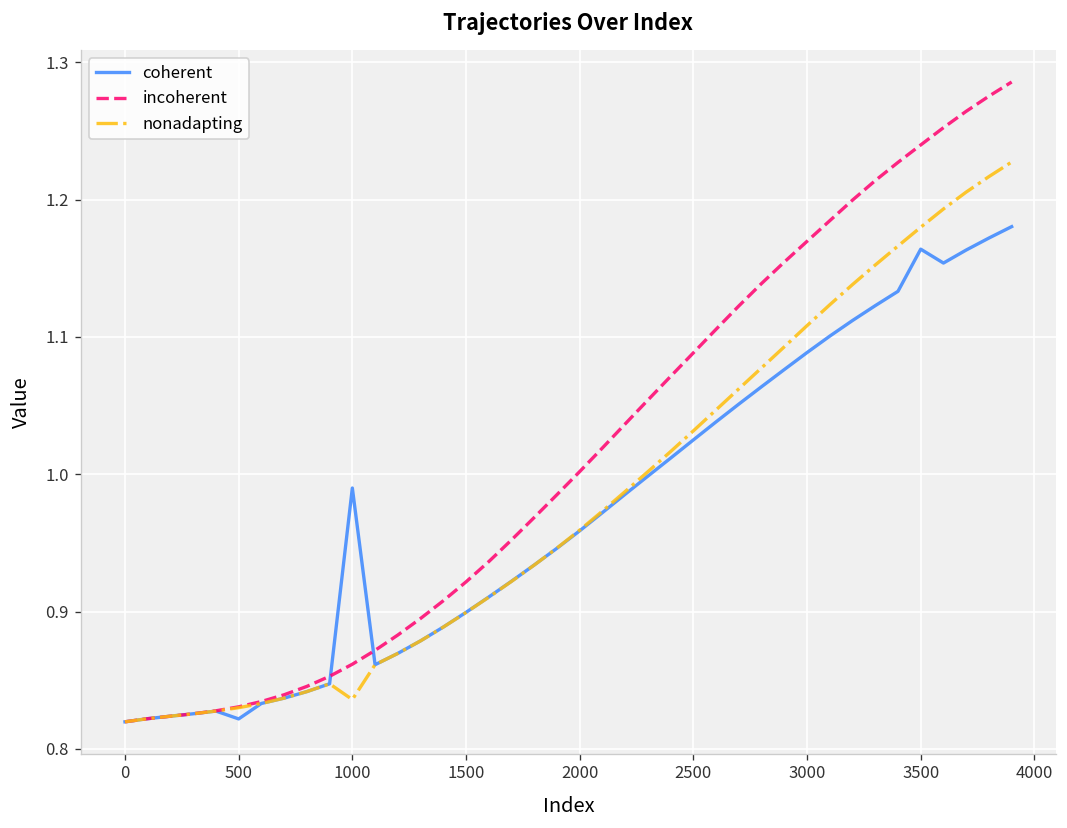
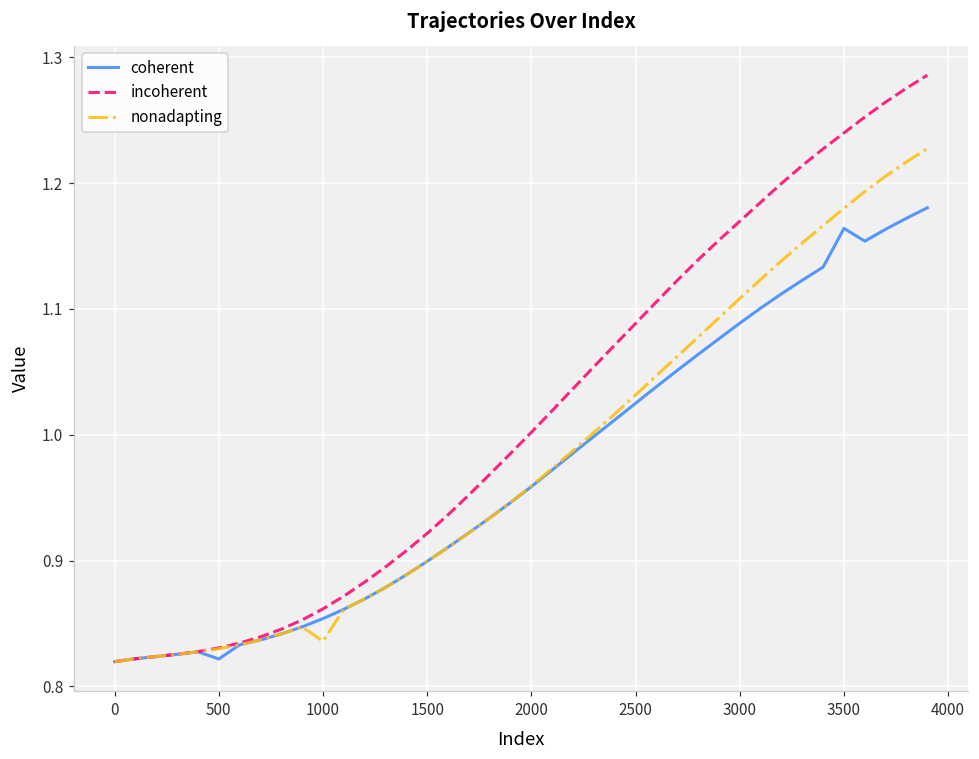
  {
    "coherent": {
      "500": 0.822,
-     "1000": 0.990,
+     "1000": 0.854,
      "2500": 1.025,
      "3000": 1.089,
      "3500": 1.164
    },
    "incoherent": {
      "1000": 0.862,
      "1500": 0.922,
      "2000": 1.002,
      "2500": 1.088,
      "3000": 1.170,
      "3500": 1.240
    },
    "nonadapting": {
      "1000": 0.836,
      "2500": 1.032,
      "3000": 1.108,
      "3500": 1.180
    }
  }
